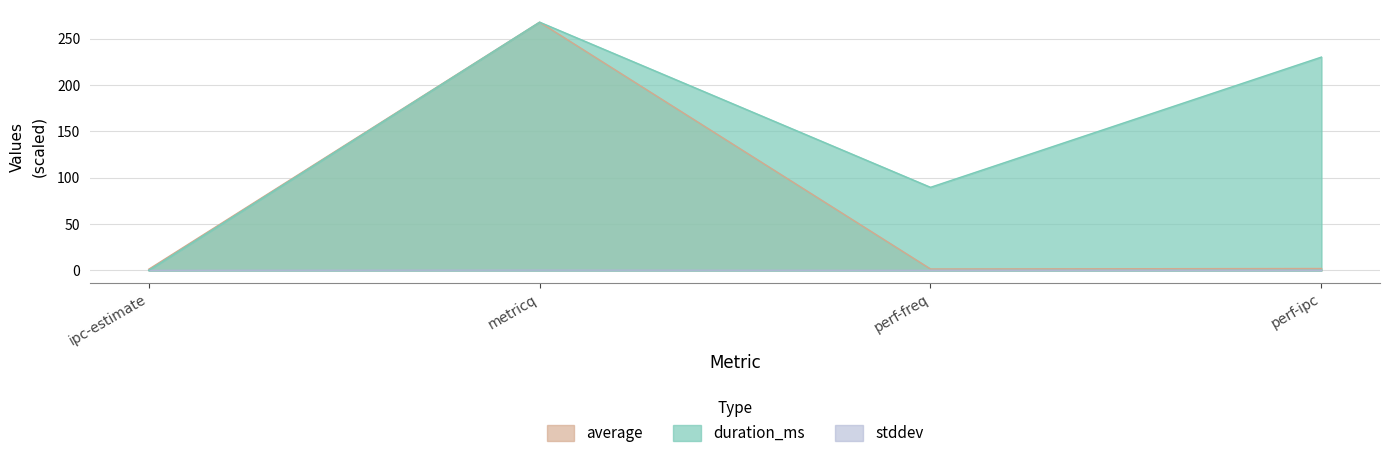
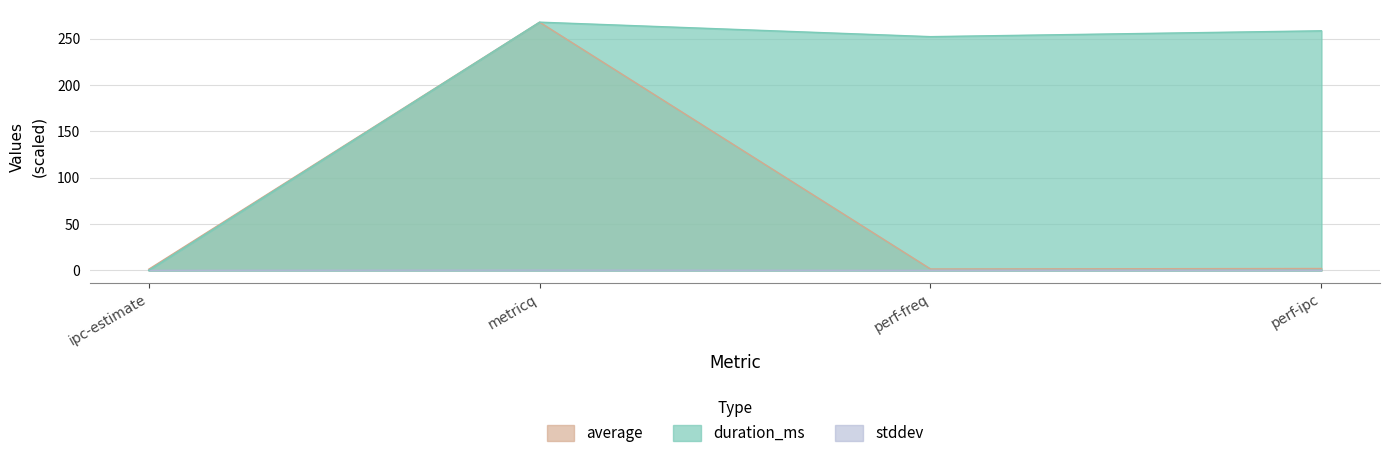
  {
    "stddev": {
      "metricq": 0
    },
    "duration_ms": {
-     "perf-freq": 90,
-     "perf-ipc": 230
+     "perf-freq": 250,
+     "perf-ipc": 260
    }
  }
